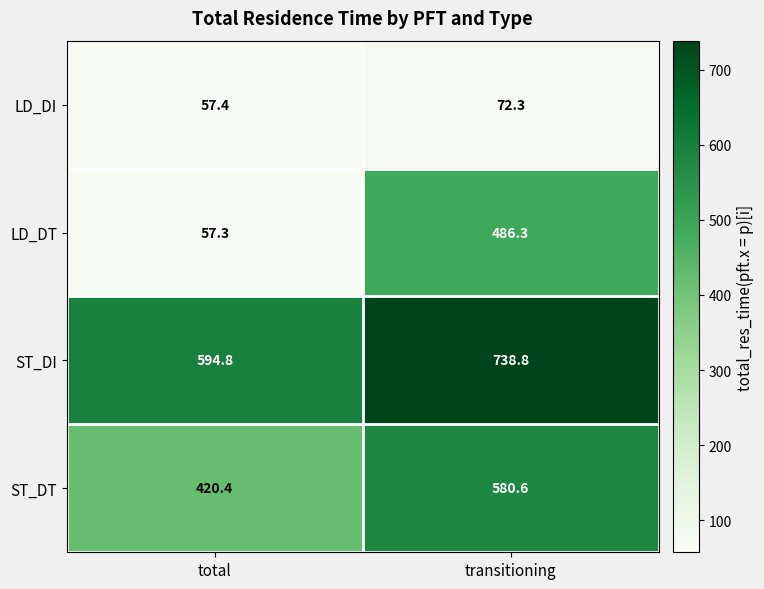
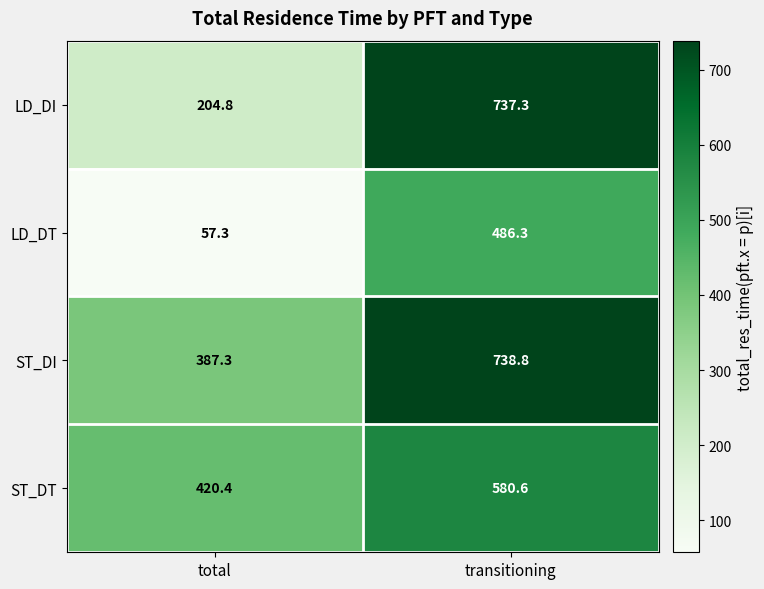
  {
    "LD_DI": {
-     "total": 57.4,
-     "transitioning": 72.3
+     "total": 204.8,
+     "transitioning": 737.3
    },
    "LD_DT": {
      "total": 57.3,
      "transitioning": 486.3
    },
    "ST_DI": {
-     "total": 594.8,
+     "total": 387.3,
      "transitioning": 738.8
    },
    "ST_DT": {
      "total": 420.4,
      "transitioning": 580.6
    }
  }
